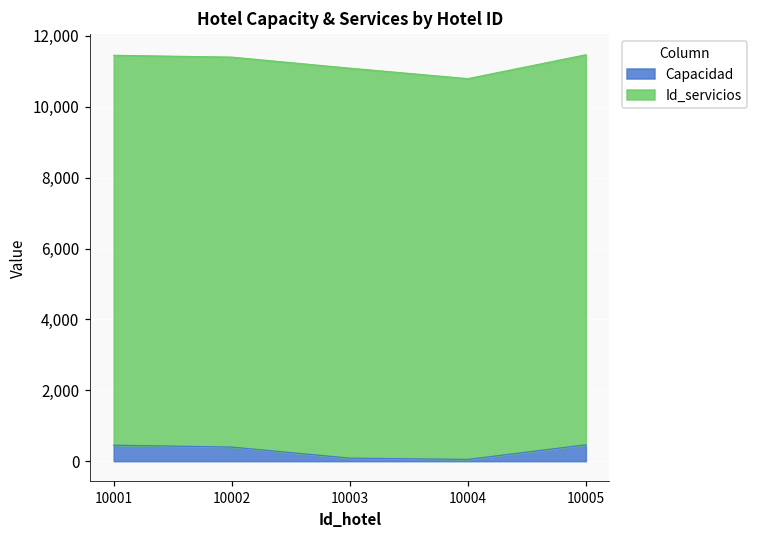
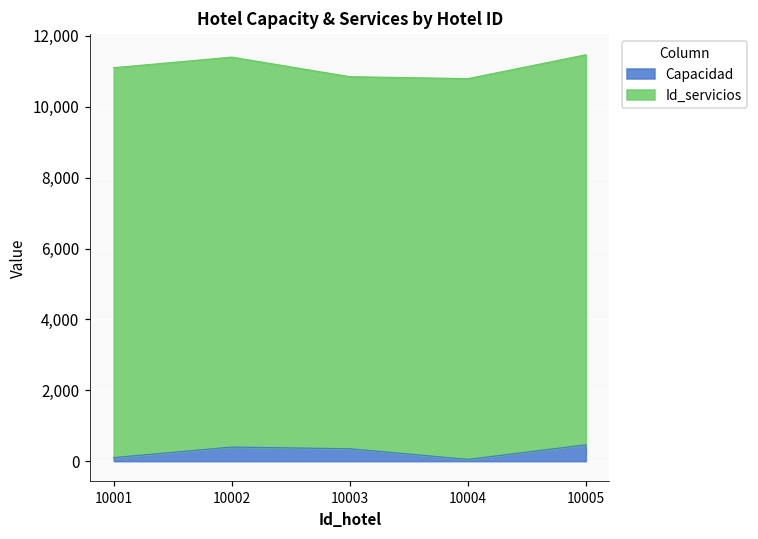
  {
    "Capacidad": {
-     "10001": "500",
+     "10001": "100",
      "10002": "400",
-     "10003": "100",
+     "10003": "400",
      "10004": "100",
      "10005": "500"
    },
    "Id_servicios": {
      "10001": "11,000",
      "10002": "11,000",
-     "10003": "11,000",
+     "10003": "10,500",
      "10004": "10,700",
      "10005": "11,000"
    }
  }
